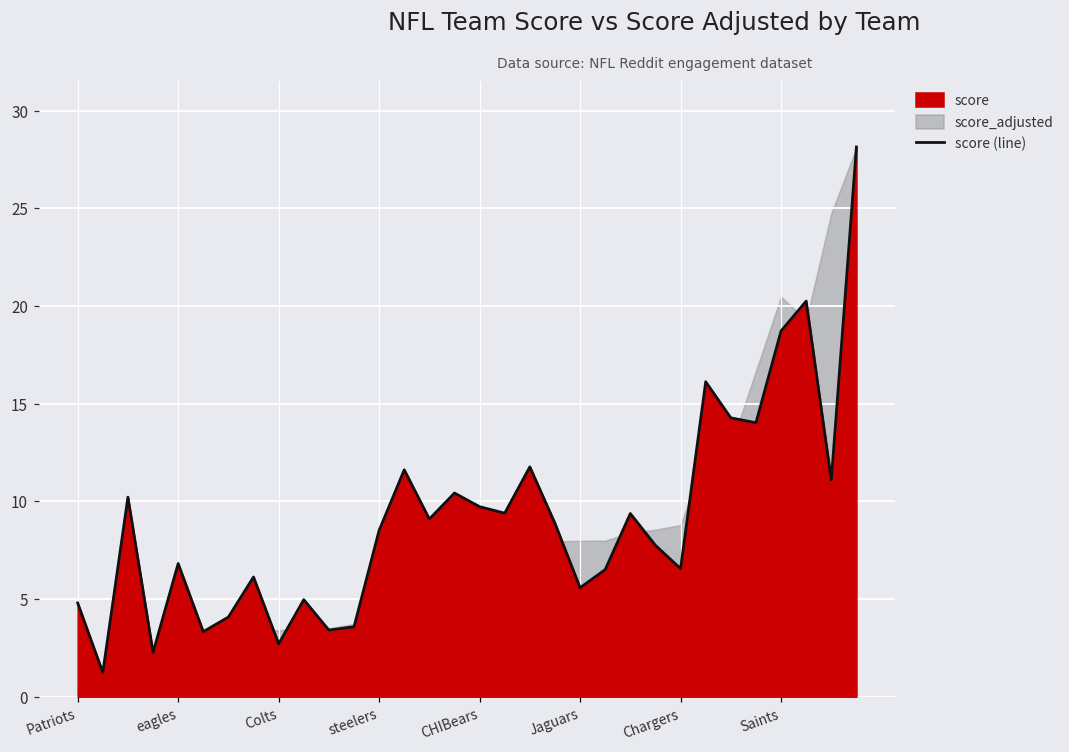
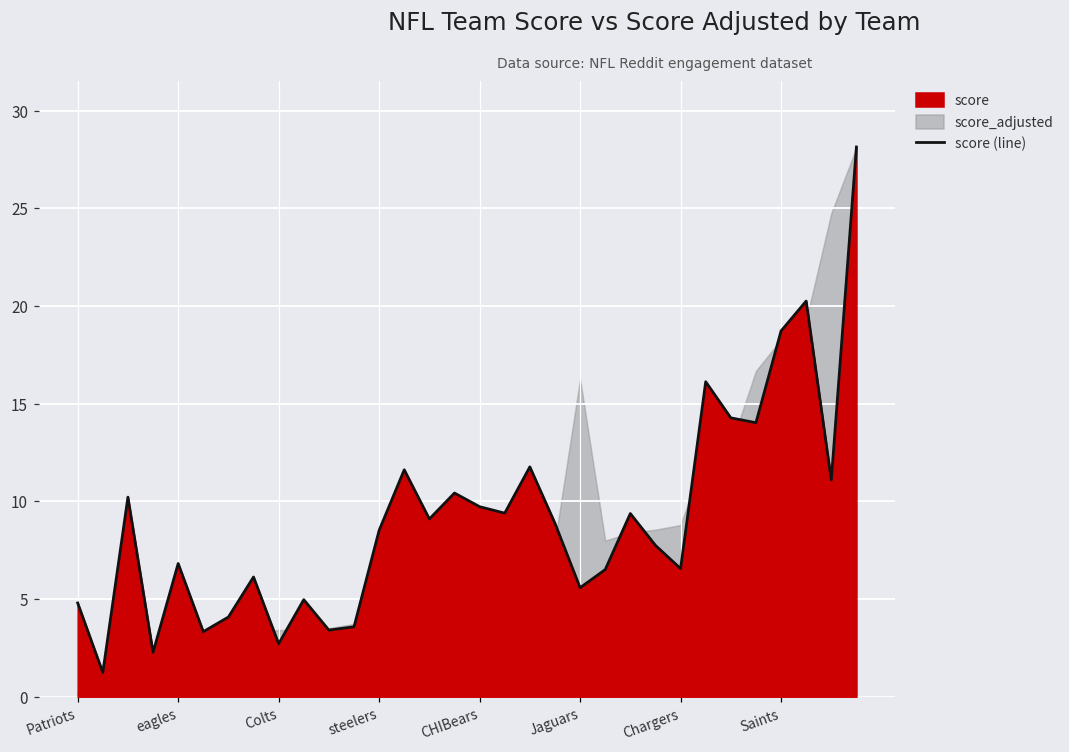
  {
    "score": {
      "Patriots": 4.8,
      "eagles": 6.8,
      "Colts": 2.7,
      "steelers": 8.5,
      "CHIBears": 9.7,
      "Jaguars": 5.6,
      "Chargers": 6.6,
      "Saints": 18.7
    },
    "score_adjusted": {
      "Patriots": 0.3,
      "eagles": 3.8,
      "Colts": 3.4,
      "steelers": 5.1,
      "CHIBears": 7.1,
-     "Jaguars": 8.0,
+     "Jaguars": 16.3,
      "Chargers": 8.8,
-     "Saints": 20.5
+     "Saints": 18.3
    }
  }
